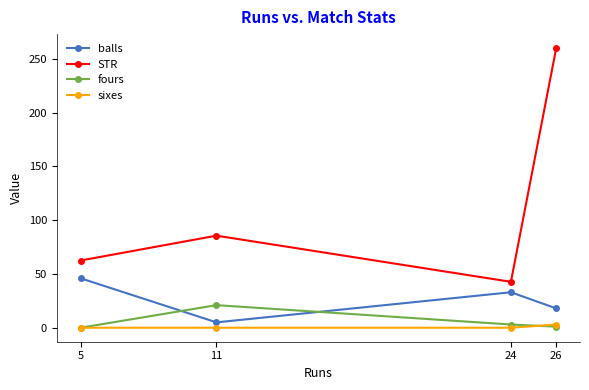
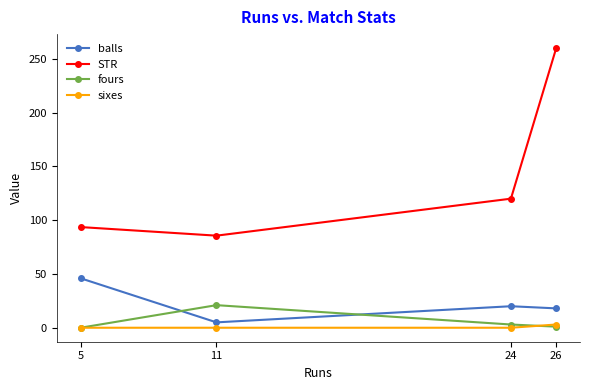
  {
    "balls": {
      "5": 46,
      "11": 5,
-     "24": 33,
+     "24": 20,
      "26": 18
    },
    "STR": {
-     "5": 63,
+     "5": 94,
      "11": 86,
-     "24": 43,
+     "24": 120,
      "26": 260
    },
    "fours": {
      "11": 21,
      "24": 3
    },
    "sixes": {
      "11": 0,
      "24": 0
    }
  }
